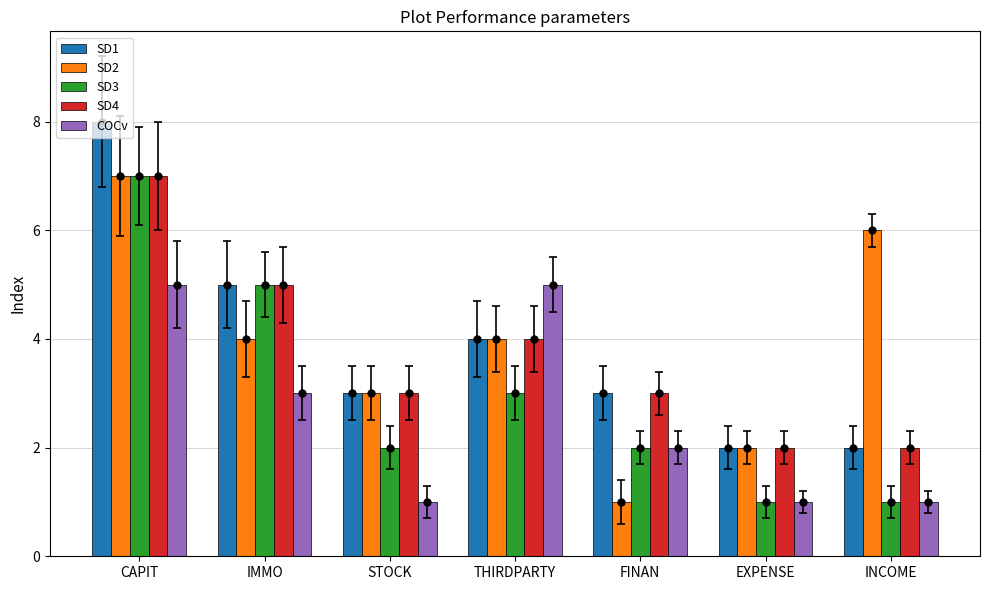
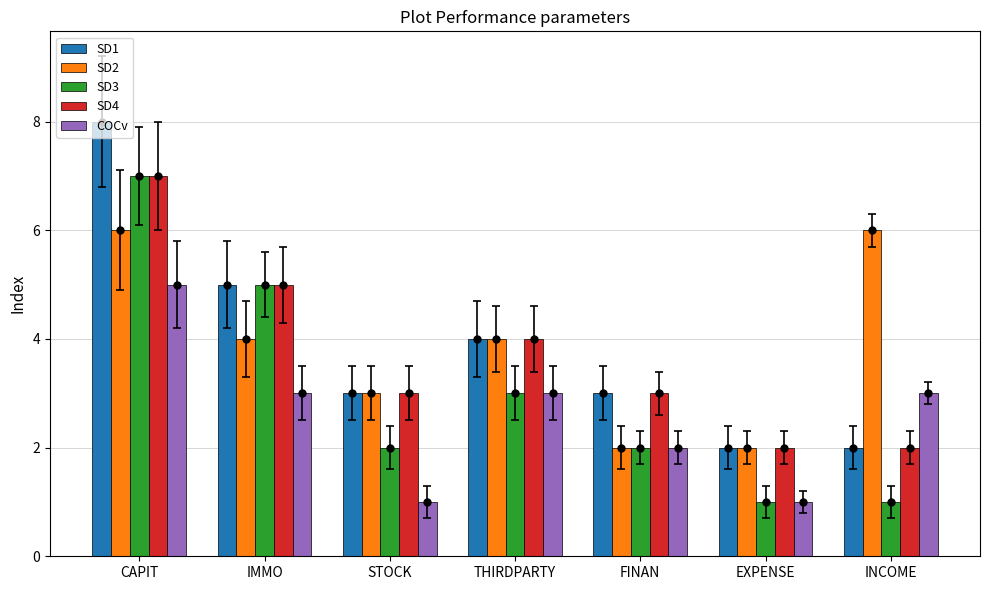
  {
    "SD2": {
-     "CAPIT": 7,
+     "CAPIT": 6,
      "IMMO": 4,
      "STOCK": 3,
      "THIRDPARTY": 4,
-     "FINAN": 1,
+     "FINAN": 2,
      "EXPENSE": 2,
      "INCOME": 6
    },
    "SD3": {
      "CAPIT": 7,
      "IMMO": 5,
      "STOCK": 2,
      "THIRDPARTY": 3,
      "FINAN": 2,
      "EXPENSE": 1,
      "INCOME": 1
    },
    "SD4": {
      "CAPIT": 7,
      "IMMO": 5,
      "STOCK": 3,
      "THIRDPARTY": 4,
      "FINAN": 3,
      "EXPENSE": 2,
      "INCOME": 2
    },
    "COCv": {
      "CAPIT": 5,
      "IMMO": 3,
      "STOCK": 1,
-     "THIRDPARTY": 5,
+     "THIRDPARTY": 3,
      "FINAN": 2,
      "EXPENSE": 1,
-     "INCOME": 1
+     "INCOME": 3
    }
  }
